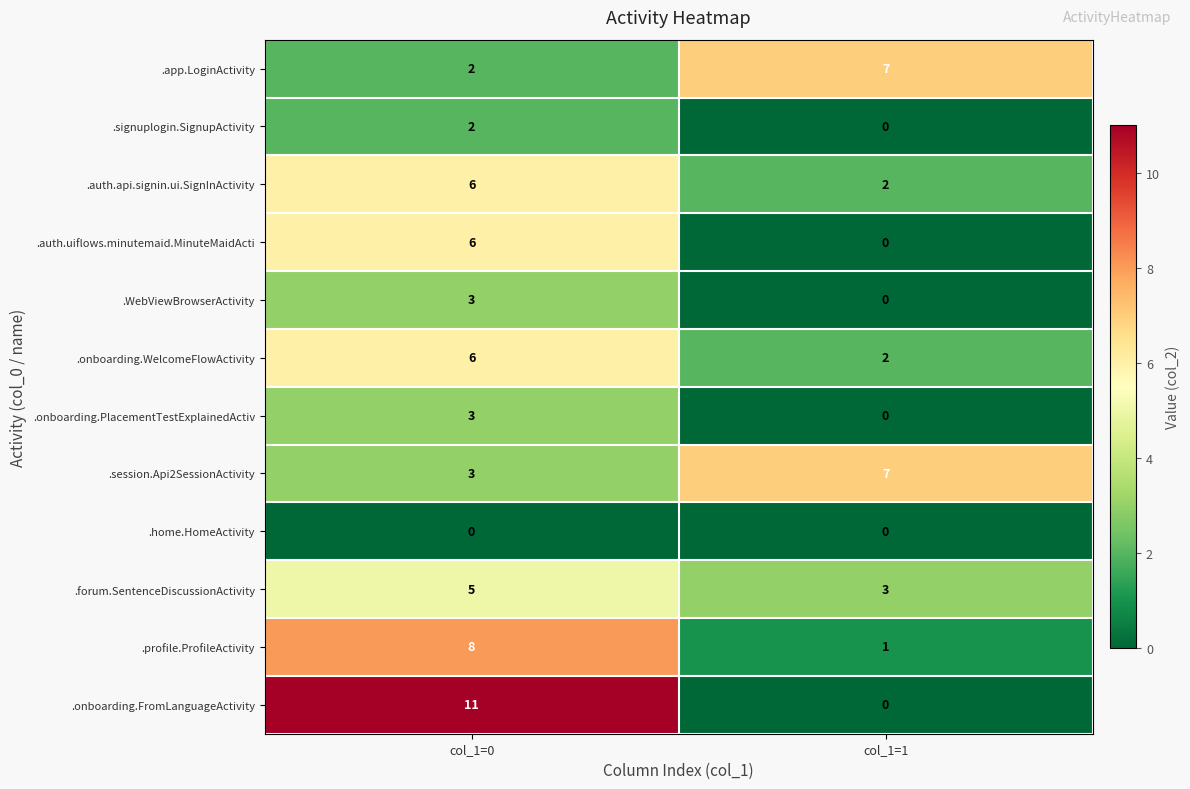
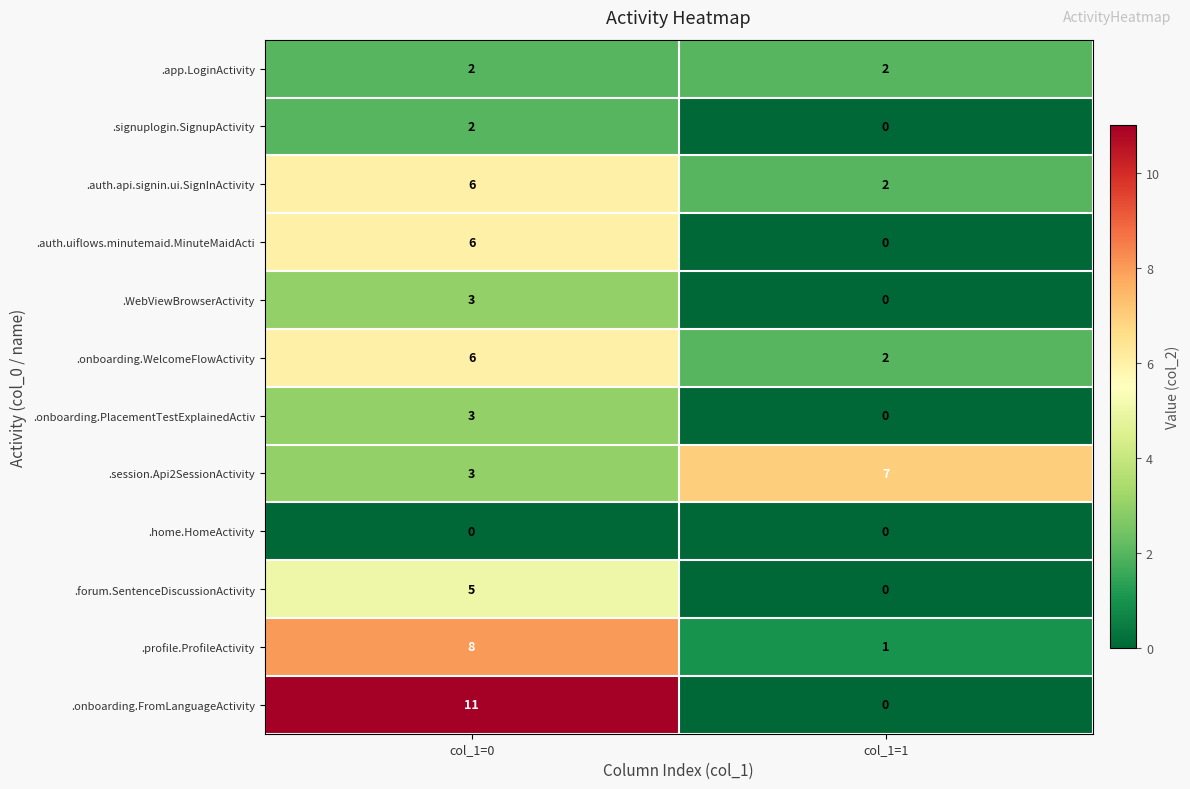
  {
    ".app.LoginActivity": {
      "col_1=0": 2,
-     "col_1=1": 7
+     "col_1=1": 2
    },
    ".signuplogin.SignupActivity": {
      "col_1=0": 2,
      "col_1=1": 0
    },
    ".auth.api.signin.ui.SignInActivity": {
      "col_1=0": 6,
      "col_1=1": 2
    },
    ".auth.uiflows.minutemaid.MinuteMaidActi": {
      "col_1=0": 6,
      "col_1=1": 0
    },
    ".WebViewBrowserActivity": {
      "col_1=0": 3,
      "col_1=1": 0
    },
    ".onboarding.WelcomeFlowActivity": {
      "col_1=0": 6,
      "col_1=1": 2
    },
    ".onboarding.PlacementTestExplainedActiv": {
      "col_1=0": 3,
      "col_1=1": 0
    },
    ".session.Api2SessionActivity": {
      "col_1=0": 3,
      "col_1=1": 7
    },
    ".home.HomeActivity": {
      "col_1=0": 0,
      "col_1=1": 0
    },
    ".forum.SentenceDiscussionActivity": {
      "col_1=0": 5,
-     "col_1=1": 3
+     "col_1=1": 0
    },
    ".profile.ProfileActivity": {
      "col_1=0": 8,
      "col_1=1": 1
    },
    ".onboarding.FromLanguageActivity": {
      "col_1=0": 11,
      "col_1=1": 0
    }
  }
